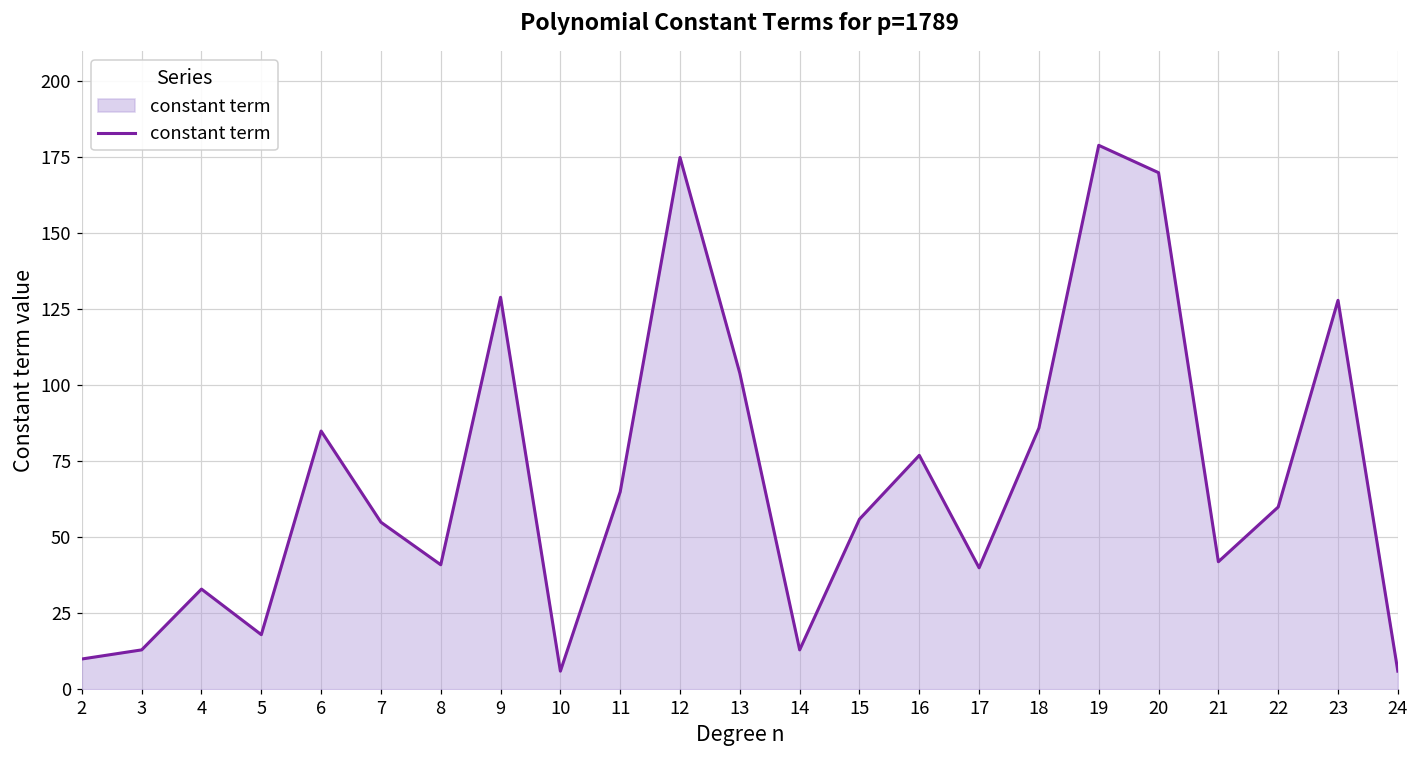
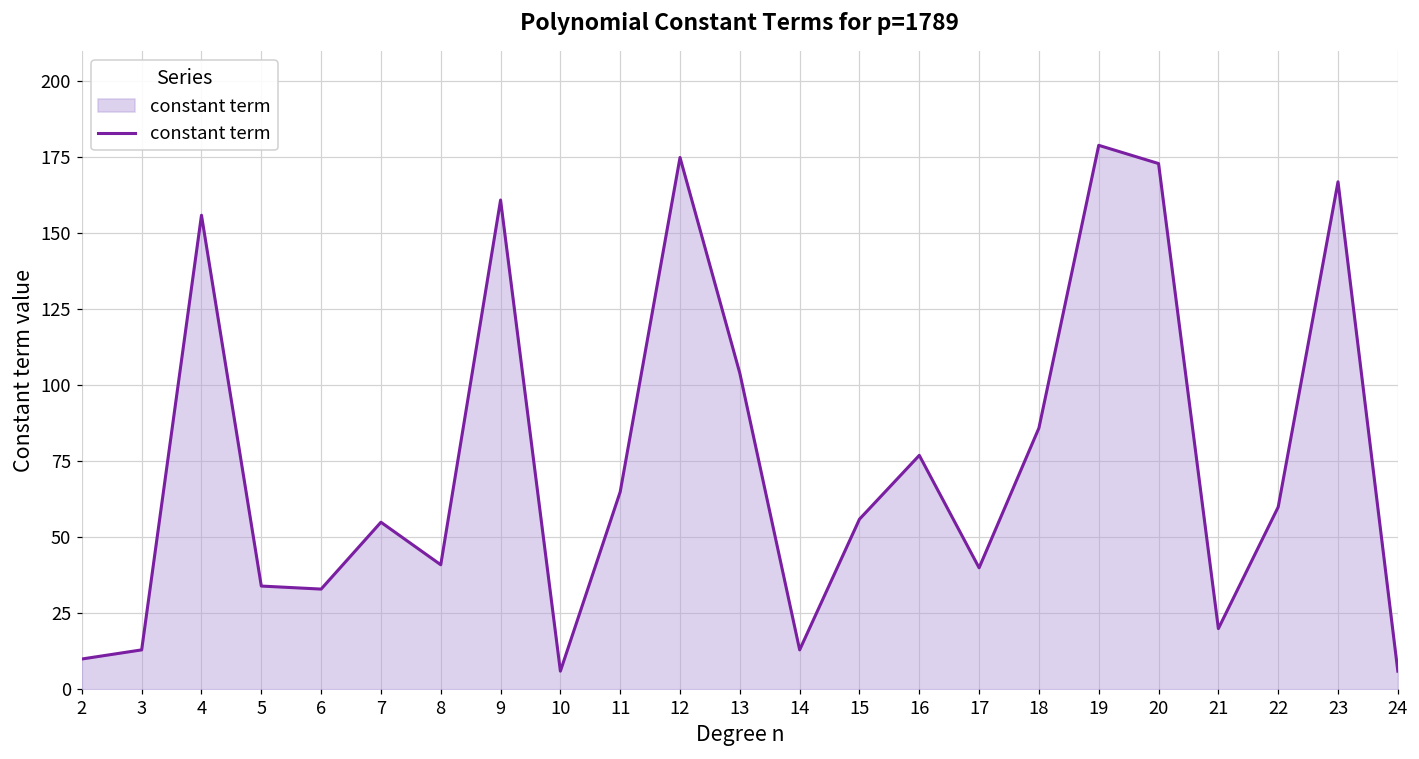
  {
    "2": 10,
    "3": 13,
-   "4": 33,
-   "5": 18,
-   "6": 85,
+   "4": 156,
+   "5": 34,
+   "6": 33,
    "7": 55,
    "8": 41,
-   "9": 129,
+   "9": 161,
    "10": 6,
    "11": 65,
    "12": 175,
    "13": 104,
    "14": 13,
    "15": 56,
    "16": 77,
    "17": 40,
    "18": 86,
    "19": 179,
-   "20": 170,
-   "21": 42,
+   "20": 173,
+   "21": 20,
    "22": 60,
-   "23": 128,
+   "23": 167,
    "24": 6
  }
